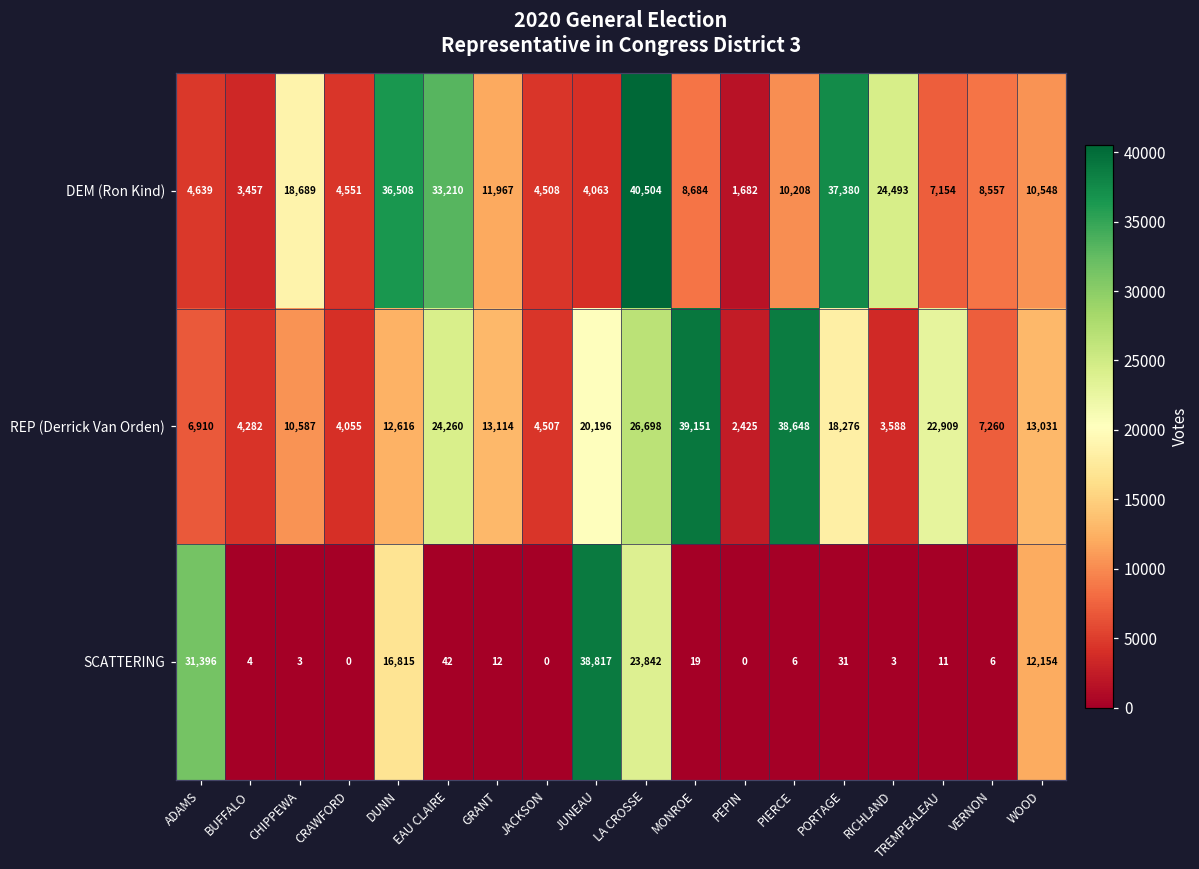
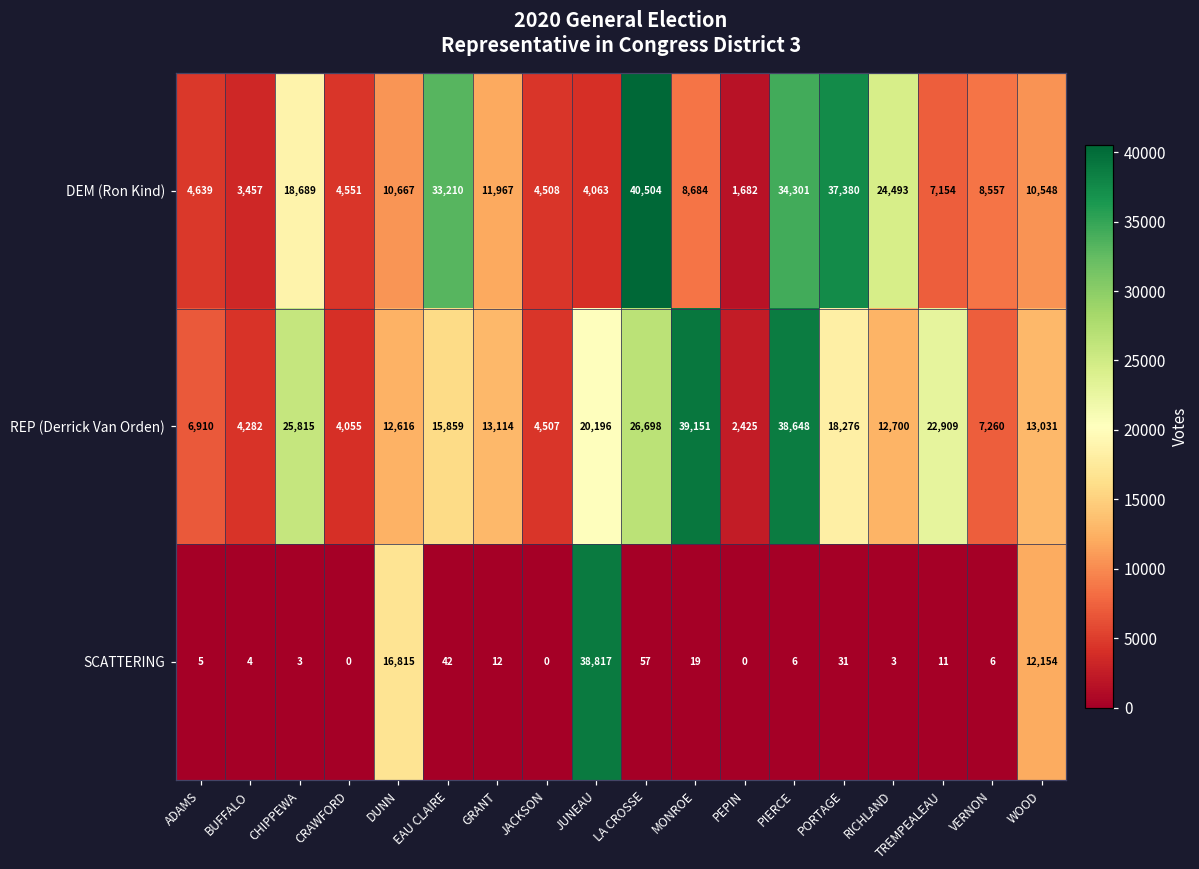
  {
    "DEM (Ron Kind)": {
      "ADAMS": "4,639",
      "BUFFALO": "3,457",
      "CHIPPEWA": "18,689",
      "CRAWFORD": "4,551",
-     "DUNN": "36,508",
+     "DUNN": "10,667",
      "EAU CLAIRE": "33,210",
      "GRANT": "11,967",
      "JACKSON": "4,508",
      "JUNEAU": "4,063",
      "LA CROSSE": "40,504",
      "MONROE": "8,684",
      "PEPIN": "1,682",
-     "PIERCE": "10,208",
+     "PIERCE": "34,301",
      "PORTAGE": "37,380",
      "RICHLAND": "24,493",
      "TREMPEALEAU": "7,154",
      "VERNON": "8,557",
      "WOOD": "10,548"
    },
    "REP (Derrick Van Orden)": {
      "ADAMS": "6,910",
      "BUFFALO": "4,282",
-     "CHIPPEWA": "10,587",
+     "CHIPPEWA": "25,815",
      "CRAWFORD": "4,055",
      "DUNN": "12,616",
-     "EAU CLAIRE": "24,260",
+     "EAU CLAIRE": "15,859",
      "GRANT": "13,114",
      "JACKSON": "4,507",
      "JUNEAU": "20,196",
      "LA CROSSE": "26,698",
      "MONROE": "39,151",
      "PEPIN": "2,425",
      "PIERCE": "38,648",
      "PORTAGE": "18,276",
-     "RICHLAND": "3,588",
+     "RICHLAND": "12,700",
      "TREMPEALEAU": "22,909",
      "VERNON": "7,260",
      "WOOD": "13,031"
    },
    "SCATTERING": {
-     "ADAMS": "31,396",
+     "ADAMS": "5",
      "BUFFALO": "4",
      "CHIPPEWA": "3",
      "CRAWFORD": "0",
      "DUNN": "16,815",
      "EAU CLAIRE": "42",
      "GRANT": "12",
      "JACKSON": "0",
      "JUNEAU": "38,817",
-     "LA CROSSE": "23,842",
+     "LA CROSSE": "57",
      "MONROE": "19",
      "PEPIN": "0",
      "PIERCE": "6",
      "PORTAGE": "31",
      "RICHLAND": "3",
      "TREMPEALEAU": "11",
      "VERNON": "6",
      "WOOD": "12,154"
    }
  }
